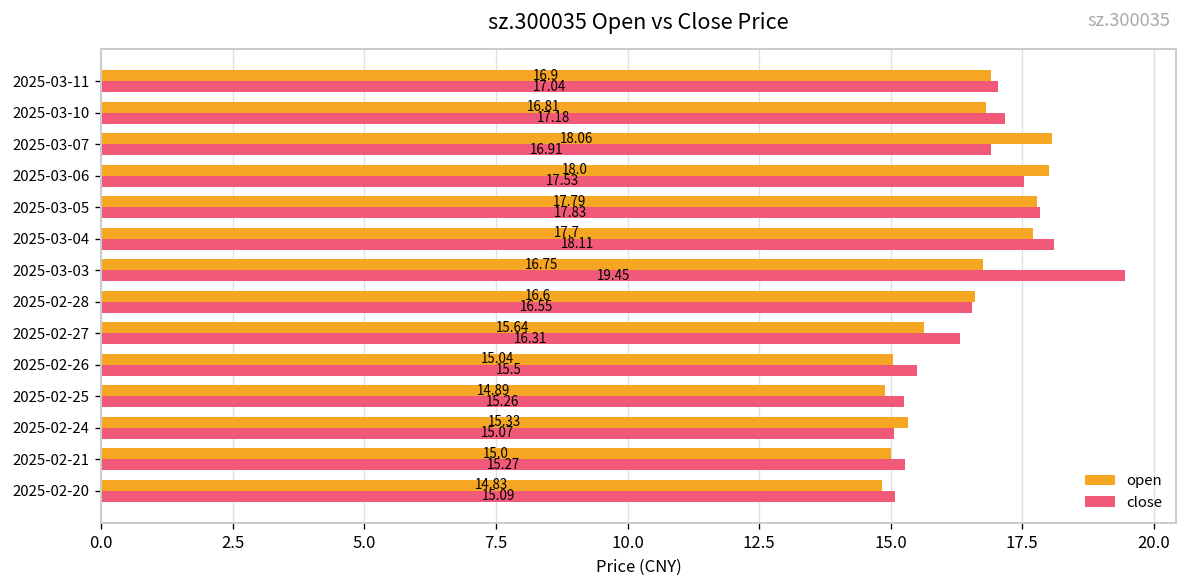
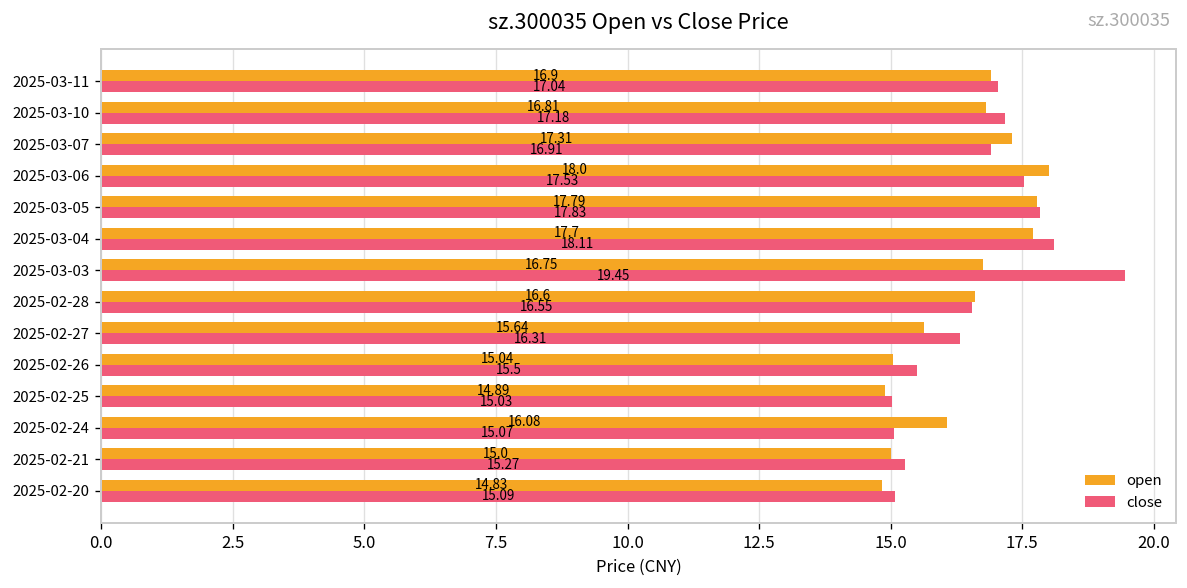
  {
    "open": {
      "2025-03-11": 16.9,
      "2025-03-10": 16.81,
-     "2025-03-07": 18.06,
+     "2025-03-07": 17.31,
      "2025-03-06": 18.0,
      "2025-03-05": 17.79,
      "2025-03-04": 17.7,
      "2025-03-03": 16.75,
      "2025-02-28": 16.6,
      "2025-02-27": 15.64,
      "2025-02-26": 15.04,
      "2025-02-25": 14.89,
-     "2025-02-24": 15.33,
+     "2025-02-24": 16.08,
      "2025-02-21": 15.0,
      "2025-02-20": 14.83
    },
    "close": {
      "2025-03-11": 17.04,
      "2025-03-10": 17.18,
      "2025-03-07": 16.91,
      "2025-03-06": 17.53,
      "2025-03-05": 17.83,
      "2025-03-04": 18.11,
      "2025-03-03": 19.45,
      "2025-02-28": 16.55,
      "2025-02-27": 16.31,
      "2025-02-26": 15.5,
-     "2025-02-25": 15.26,
+     "2025-02-25": 15.03,
      "2025-02-24": 15.07,
      "2025-02-21": 15.27,
      "2025-02-20": 15.09
    }
  }
